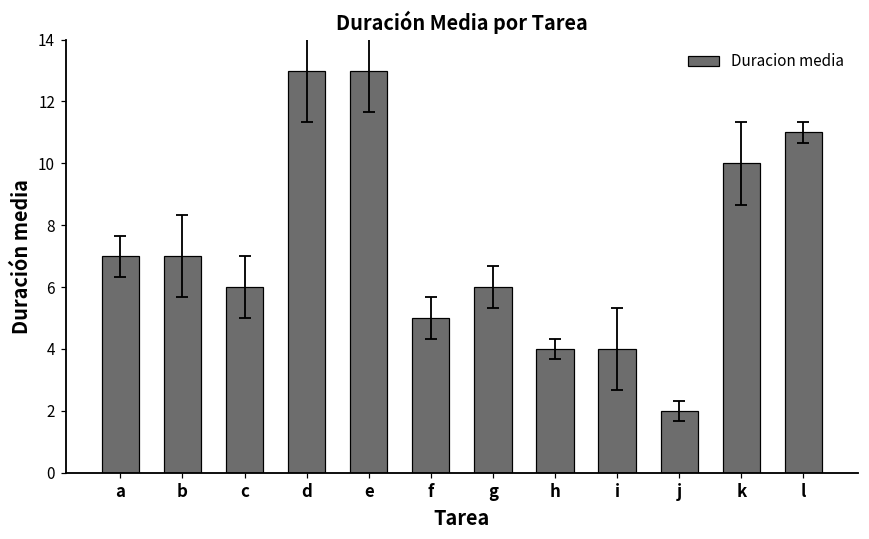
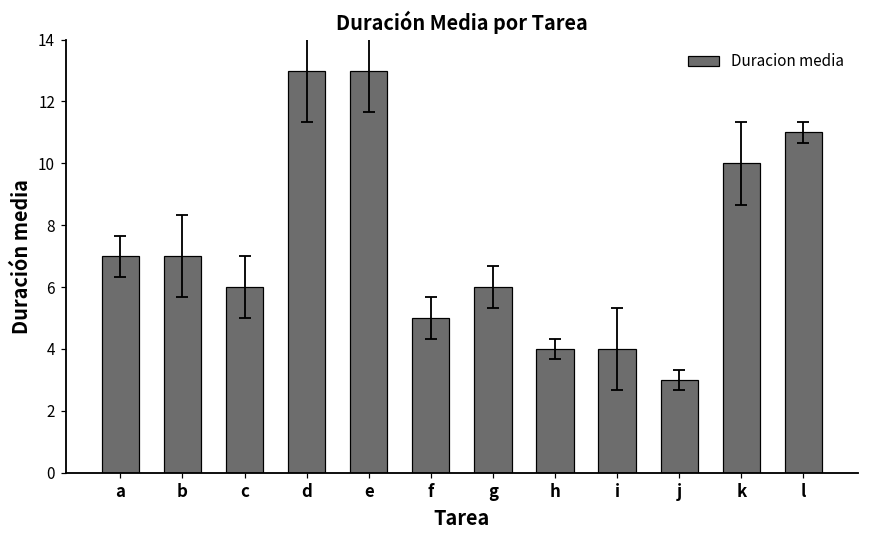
  {
    "Duracion media": {
      "a": 7,
      "b": 7,
      "c": 6,
      "d": 13,
      "e": 13,
      "f": 5,
      "g": 6,
      "h": 4,
      "i": 4,
-     "j": 2,
+     "j": 3,
      "k": 10,
      "l": 11
    }
  }
